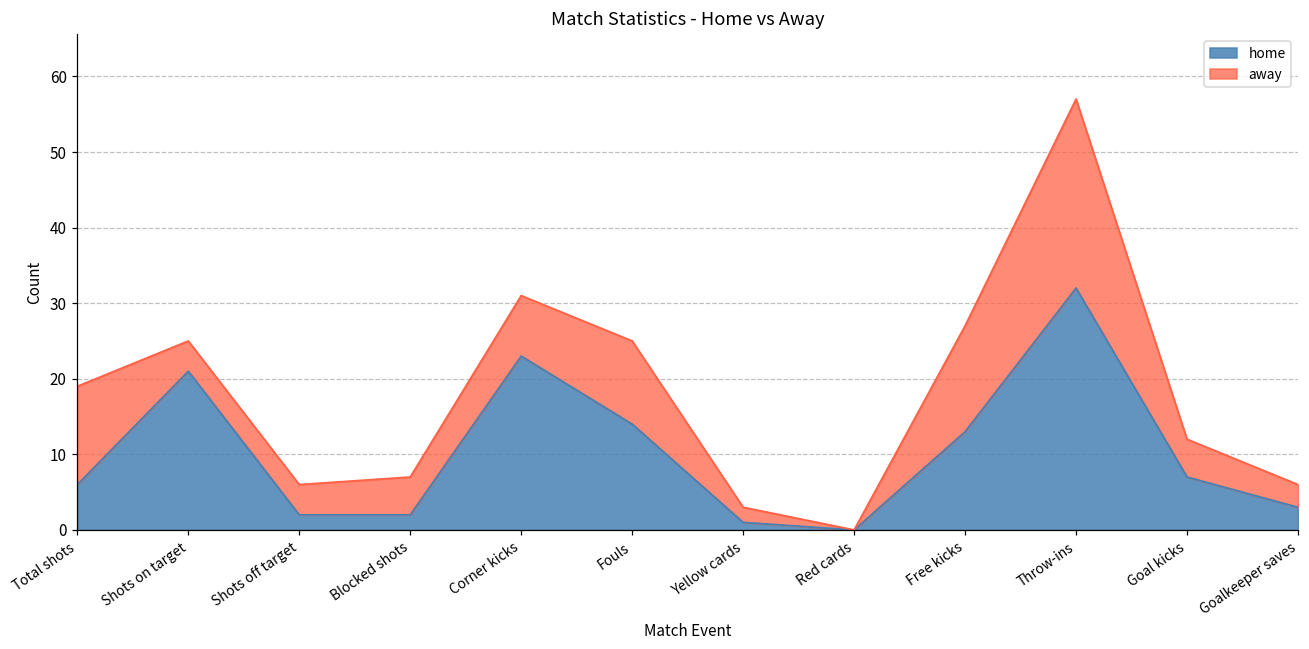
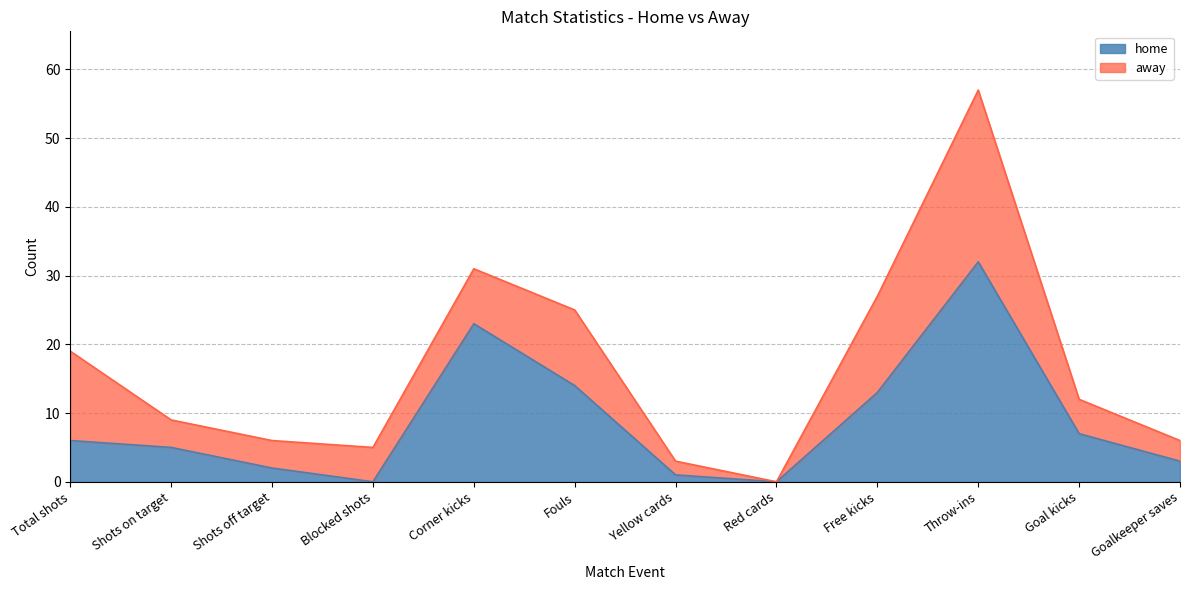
  {
    "home": {
      "Total shots": 6,
-     "Shots on target": 21,
+     "Shots on target": 5,
      "Shots off target": 2,
-     "Blocked shots": 2,
+     "Blocked shots": 0,
      "Corner kicks": 23,
      "Fouls": 14,
      "Yellow cards": 1,
      "Free kicks": 13,
      "Throw-ins": 32,
      "Goal kicks": 7,
      "Goalkeeper saves": 3
    },
    "away": {
      "Total shots": 13,
      "Shots on target": 4,
      "Shots off target": 4,
      "Blocked shots": 5,
      "Corner kicks": 8,
      "Fouls": 11,
      "Yellow cards": 2,
      "Free kicks": 14,
      "Throw-ins": 25,
      "Goal kicks": 5,
      "Goalkeeper saves": 3
    }
  }
